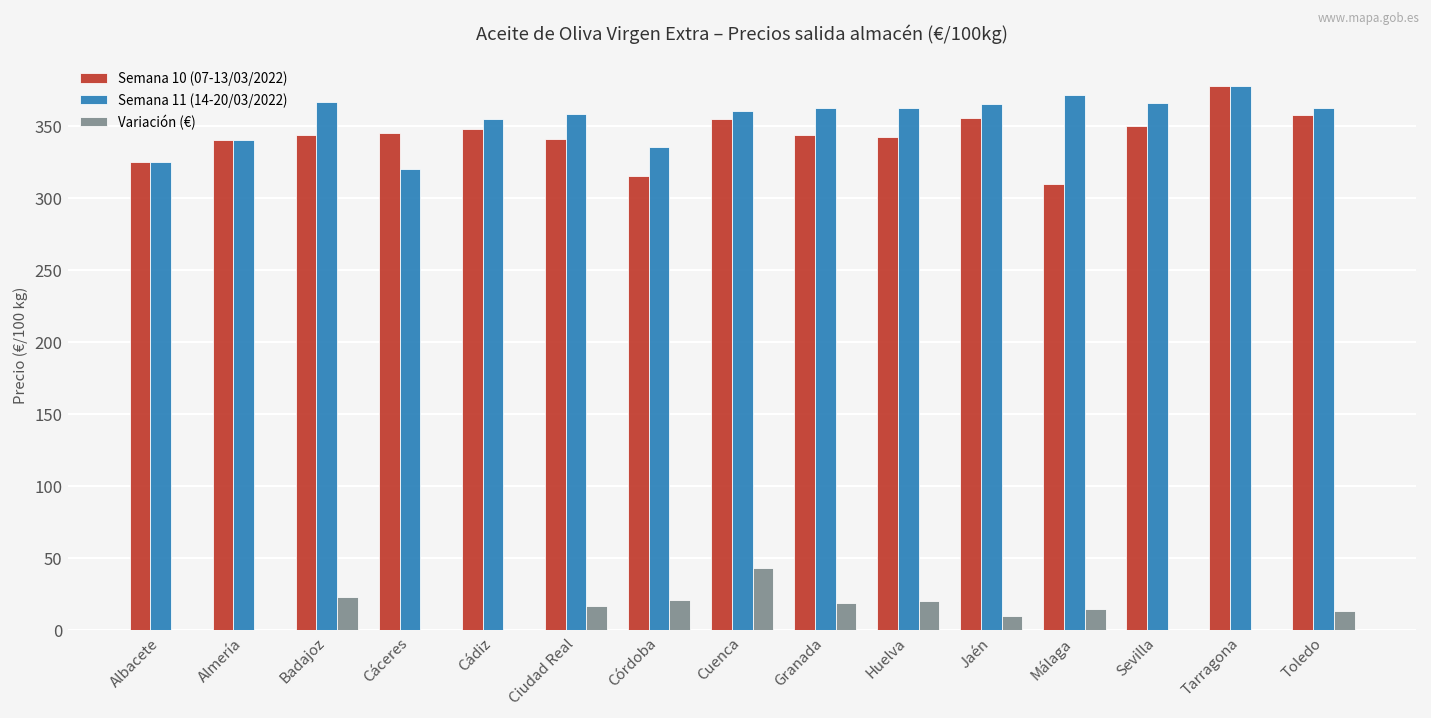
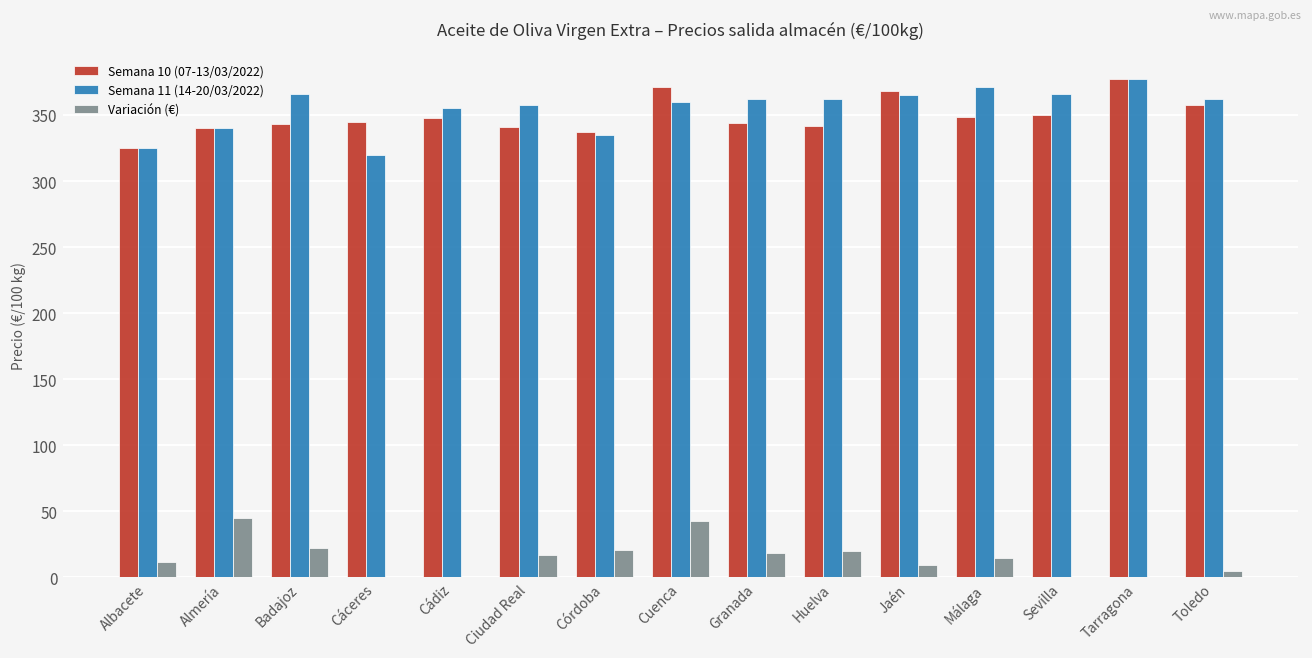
  {
    "Semana 10 (07-13/03/2022)": {
      "Albacete": 325,
      "Almería": 340,
      "Badajoz": 344,
      "Cáceres": 345,
      "Cádiz": 348,
      "Ciudad Real": 341,
-     "Córdoba": 315,
-     "Cuenca": 355,
+     "Córdoba": 338,
+     "Cuenca": 371,
      "Granada": 344,
      "Huelva": 342,
-     "Jaén": 356,
-     "Málaga": 310,
+     "Jaén": 368,
+     "Málaga": 348,
      "Sevilla": 350,
      "Tarragona": 378,
      "Toledo": 358
    },
    "Semana 11 (14-20/03/2022)": {
      "Albacete": 325,
      "Almería": 340,
      "Badajoz": 366,
      "Cáceres": 320,
      "Cádiz": 355,
      "Ciudad Real": 358,
      "Córdoba": 335,
      "Cuenca": 360,
      "Granada": 363,
      "Huelva": 362,
      "Jaén": 365,
      "Málaga": 371,
      "Sevilla": 366,
      "Tarragona": 378,
      "Toledo": 363
    },
    "Variación (€)": {
-     "Albacete": 0,
-     "Almería": 0,
+     "Albacete": 12,
+     "Almería": 45,
      "Badajoz": 23,
      "Cáceres": 0,
      "Cádiz": 0,
      "Ciudad Real": 17,
      "Córdoba": 21,
      "Cuenca": 43,
      "Granada": 19,
      "Huelva": 20,
      "Jaén": 10,
      "Málaga": 15,
      "Sevilla": 0,
      "Tarragona": 0,
-     "Toledo": 13
+     "Toledo": 5
    }
  }
